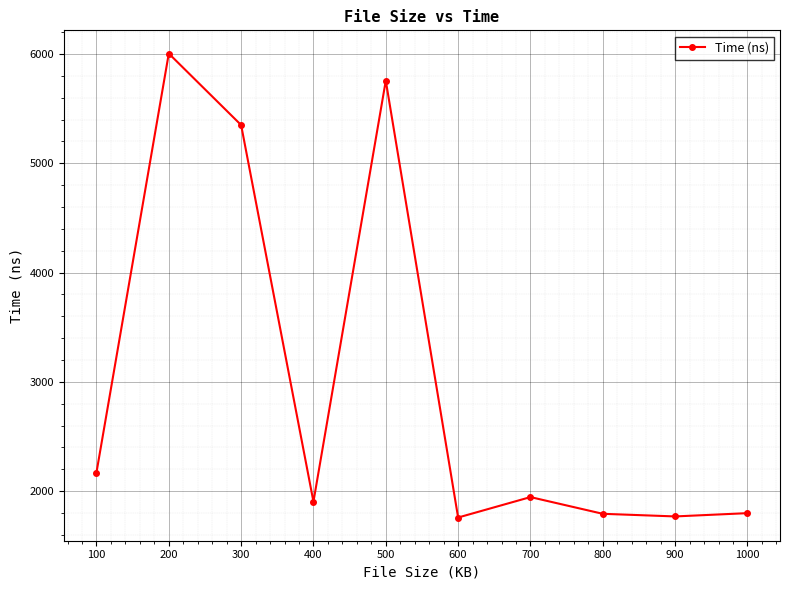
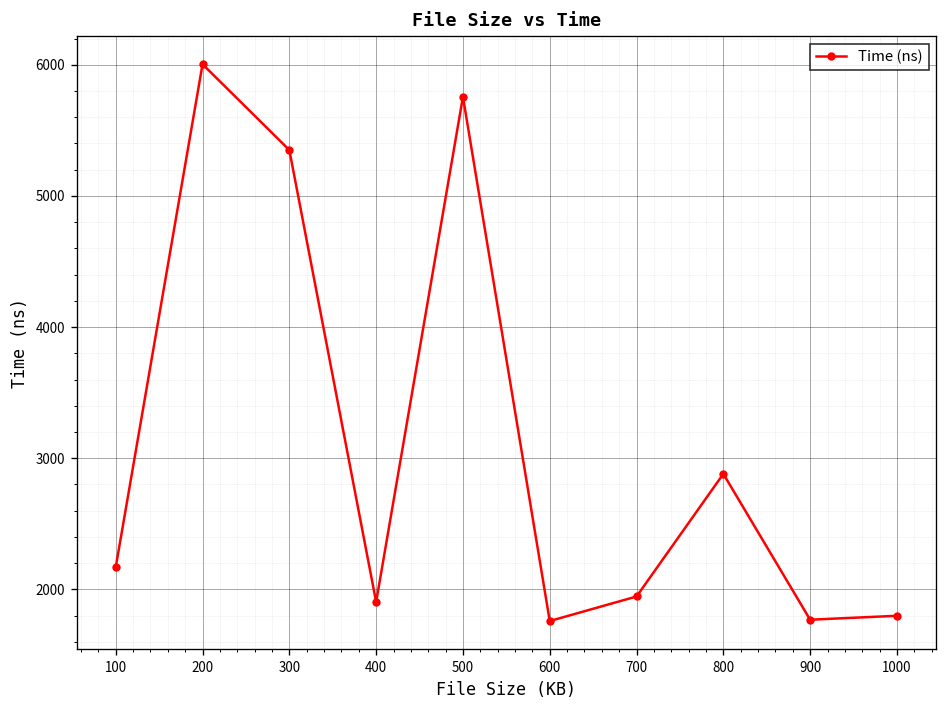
  {
    "100": 2170,
    "200": 6000,
    "300": 5350,
    "400": 1900,
    "500": 5760,
    "600": 1760,
    "700": 1950,
-   "800": 1790,
+   "800": 2880,
    "900": 1770,
    "1000": 1800
  }
